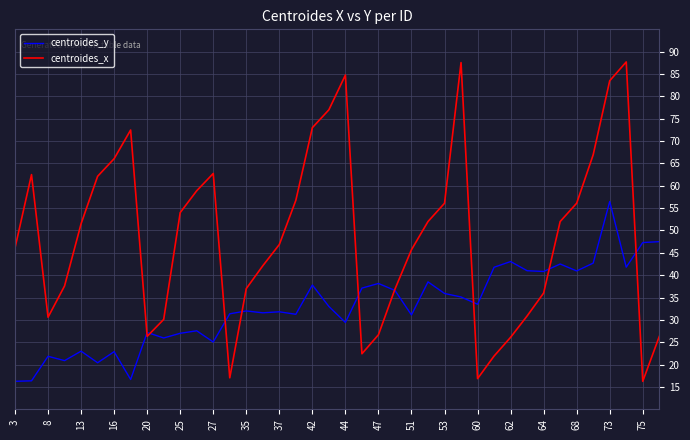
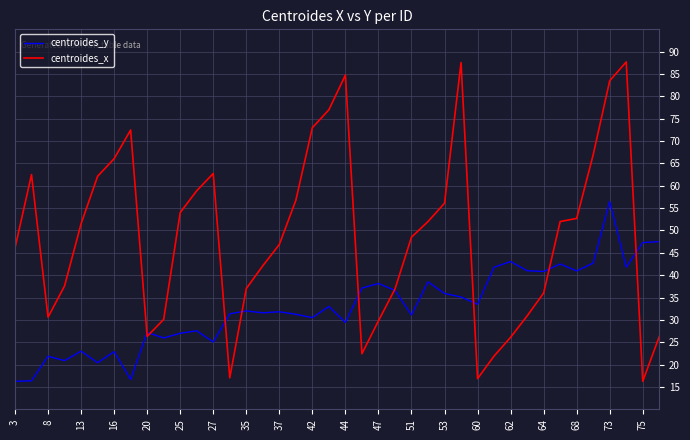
  {
    "centroides_y": {
      "8": 22,
      "16": 23,
      "20": 27,
-     "42": 38,
+     "42": 31,
      "44": 29,
      "47": 38,
      "51": 31,
      "53": 36,
      "60": 34,
      "62": 43,
      "64": 41,
      "68": 41,
      "73": 56,
      "75": 47
    },
    "centroides_x": {
      "8": 31,
      "16": 66,
      "20": 26,
      "42": 73,
      "44": 85,
-     "47": 27,
-     "51": 46,
+     "47": 30,
+     "51": 49,
      "53": 56,
      "60": 17,
      "62": 26,
      "64": 36,
-     "68": 56,
+     "68": 53,
      "73": 84,
      "75": 16
    }
  }
